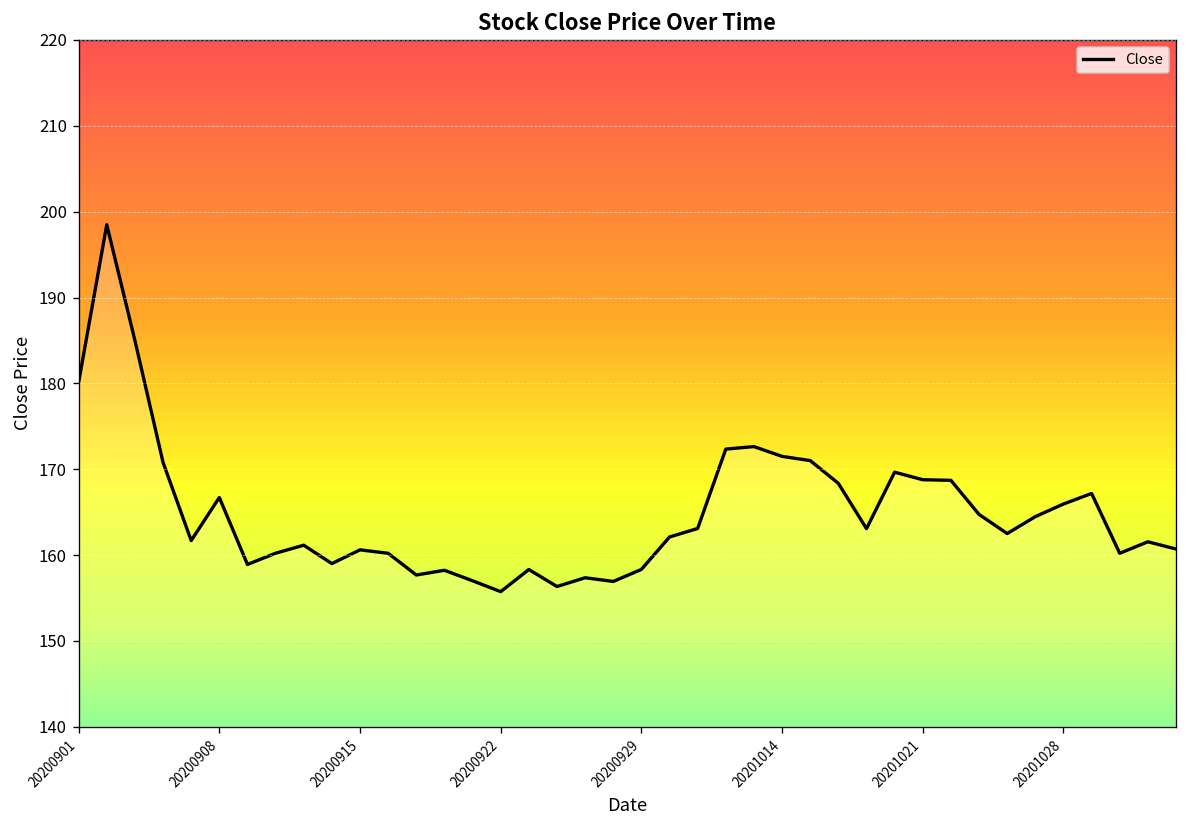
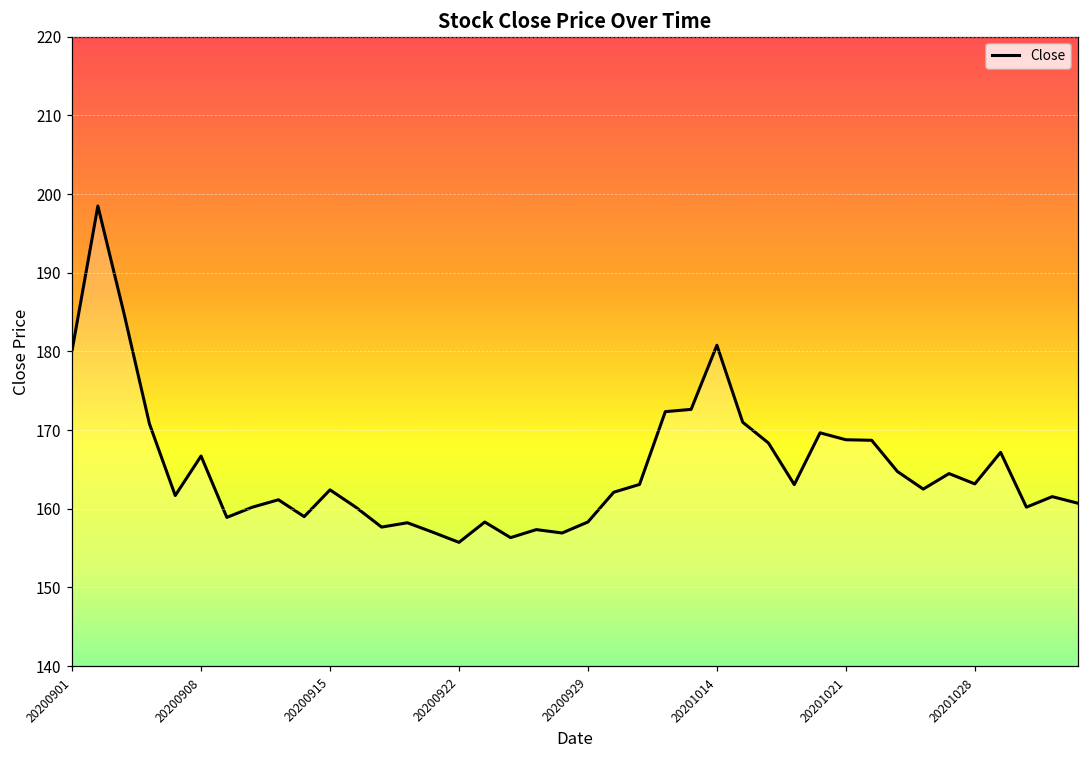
  {
    "20200901": 180,
    "20200908": 167,
-   "20200915": 161,
+   "20200915": 162,
    "20200922": 156,
    "20200929": 158,
-   "20201014": 171,
+   "20201014": 181,
    "20201021": 169,
-   "20201028": 166
+   "20201028": 163
  }
